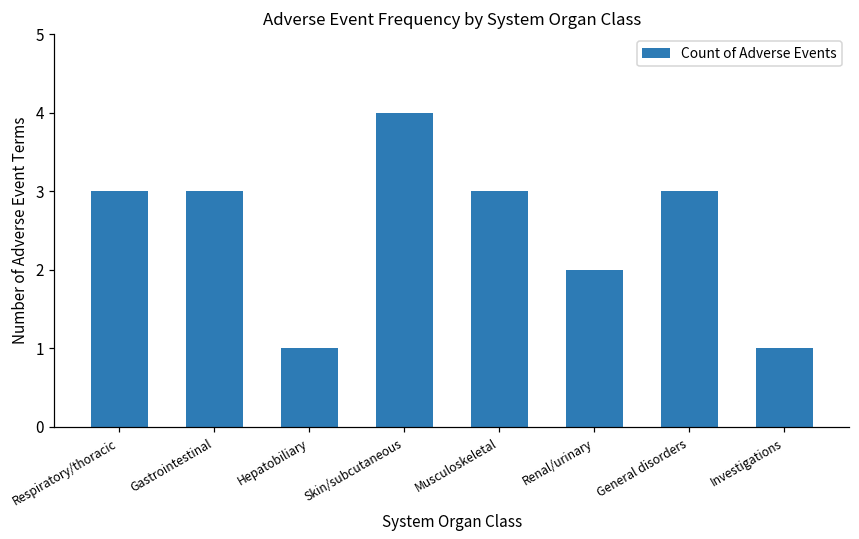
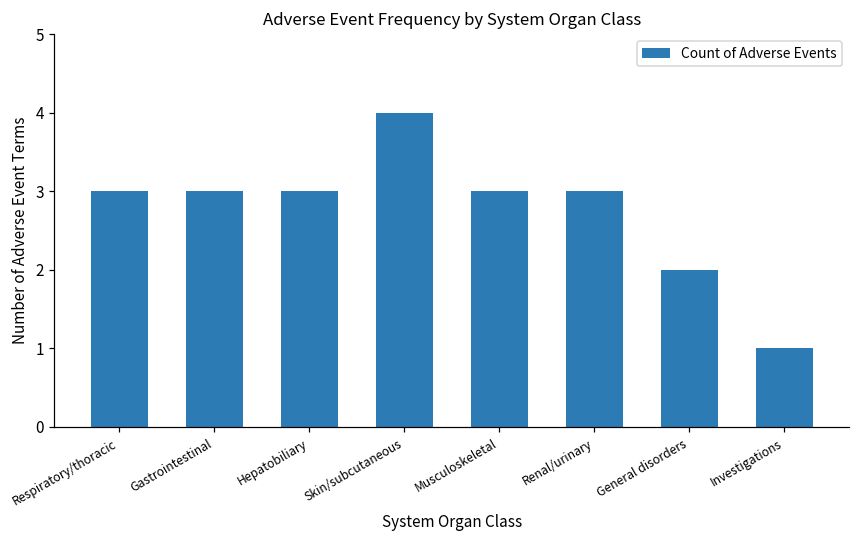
  {
    "Respiratory/thoracic": 3,
    "Gastrointestinal": 3,
-   "Hepatobiliary": 1,
+   "Hepatobiliary": 3,
    "Skin/subcutaneous": 4,
    "Musculoskeletal": 3,
-   "Renal/urinary": 2,
-   "General disorders": 3,
+   "Renal/urinary": 3,
+   "General disorders": 2,
    "Investigations": 1
  }
